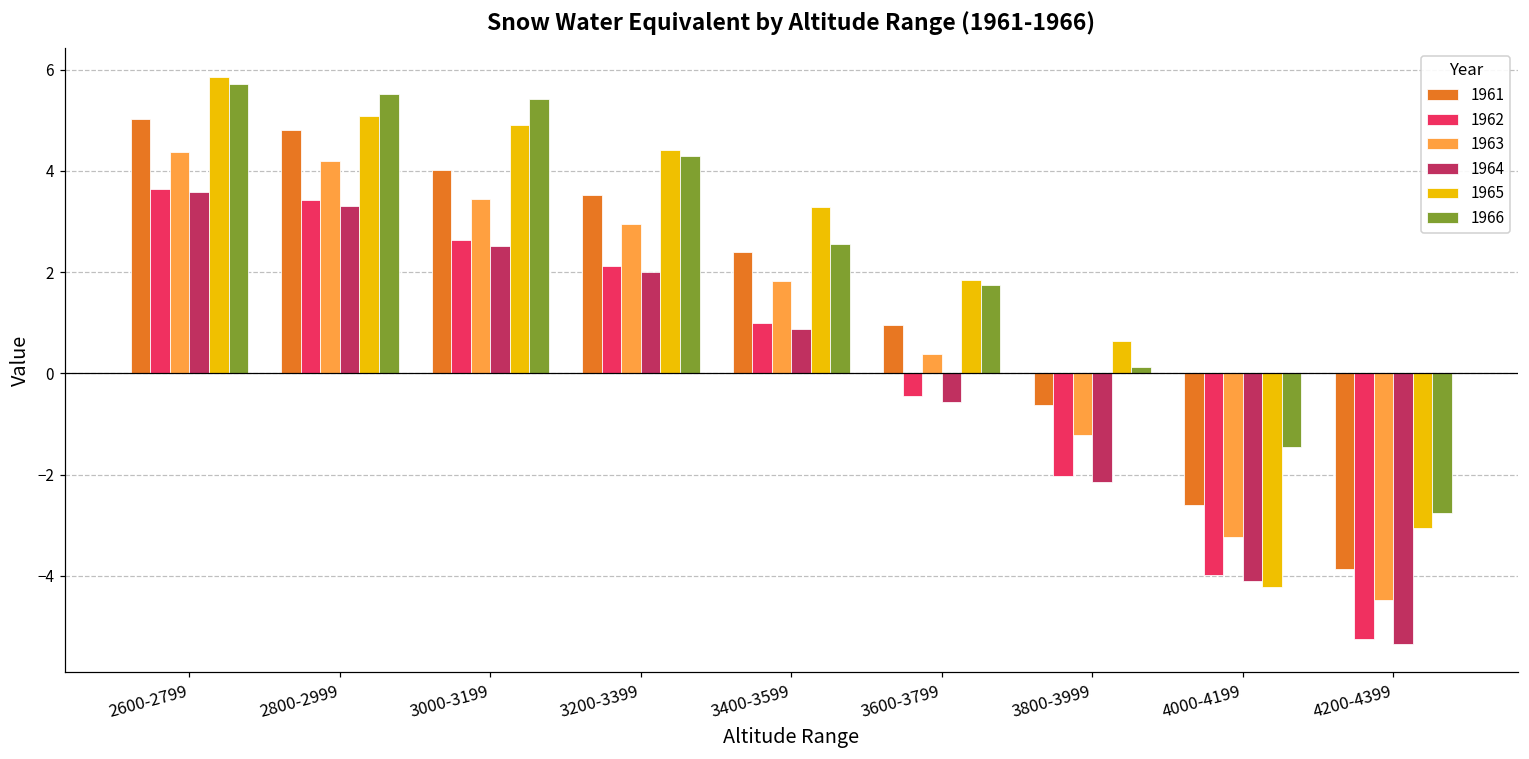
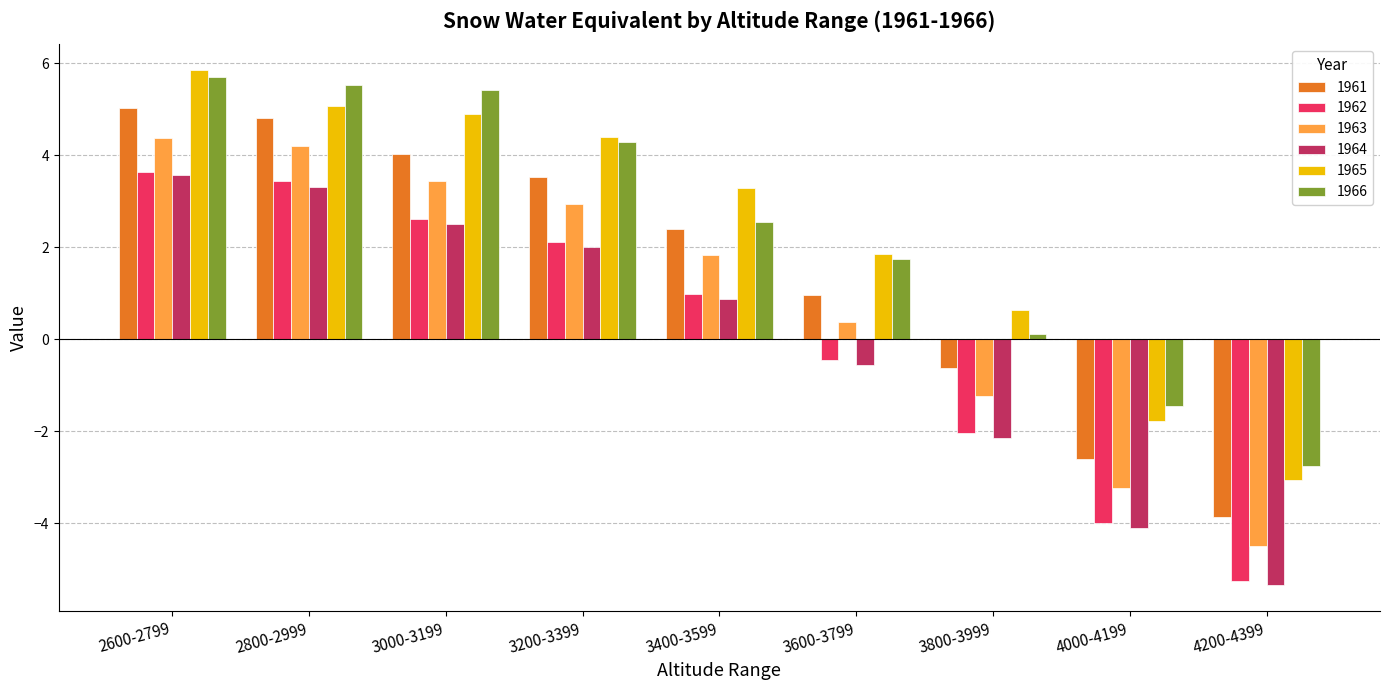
  {
    "1965": {
      "2600-2799": 5.9,
      "2800-2999": 5.1,
      "3000-3199": 4.9,
      "3200-3399": 4.4,
      "3400-3599": 3.3,
      "3600-3799": 1.8,
      "3800-3999": 0.6,
-     "4000-4199": -4.2,
+     "4000-4199": -1.8,
      "4200-4399": -3.0
    },
    "1966": {
      "2600-2799": 5.7,
      "2800-2999": 5.5,
      "3000-3199": 5.4,
      "3200-3399": 4.3,
      "3400-3599": 2.5,
      "3600-3799": 1.7,
      "3800-3999": 0.1,
      "4000-4199": -1.4,
      "4200-4399": -2.8
    }
  }
